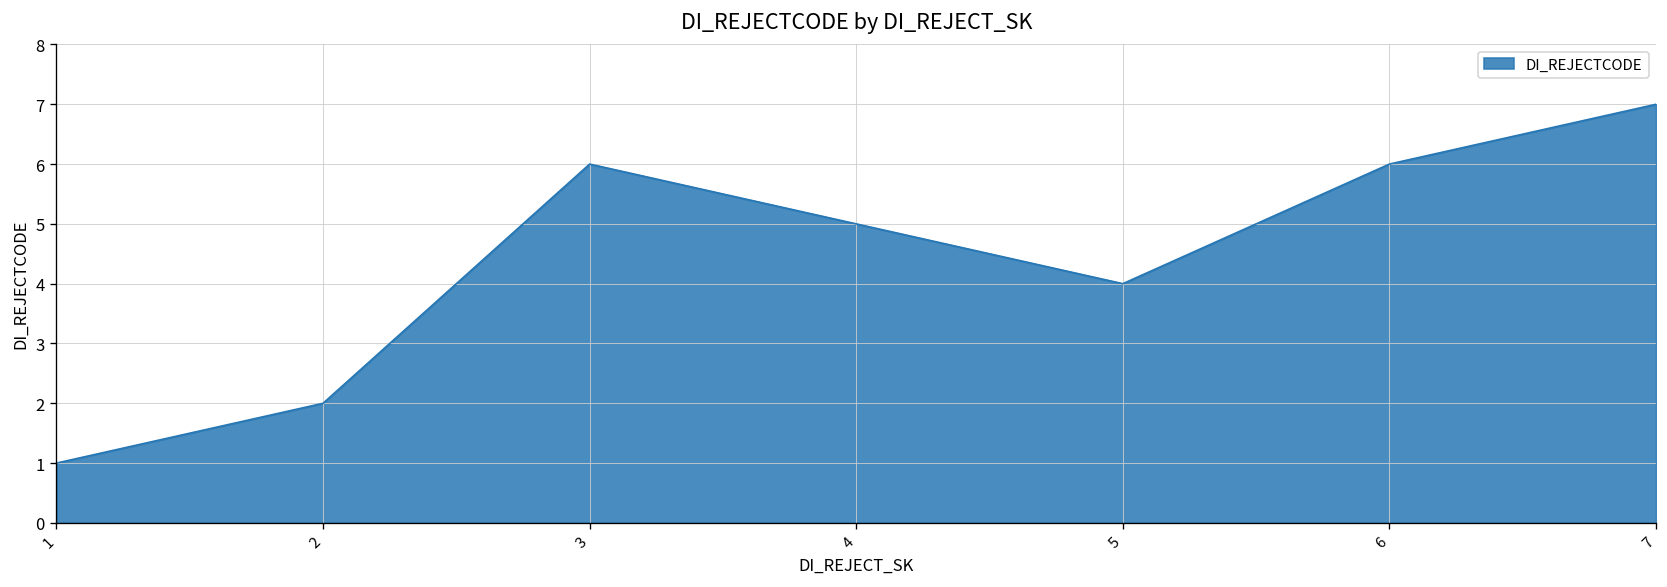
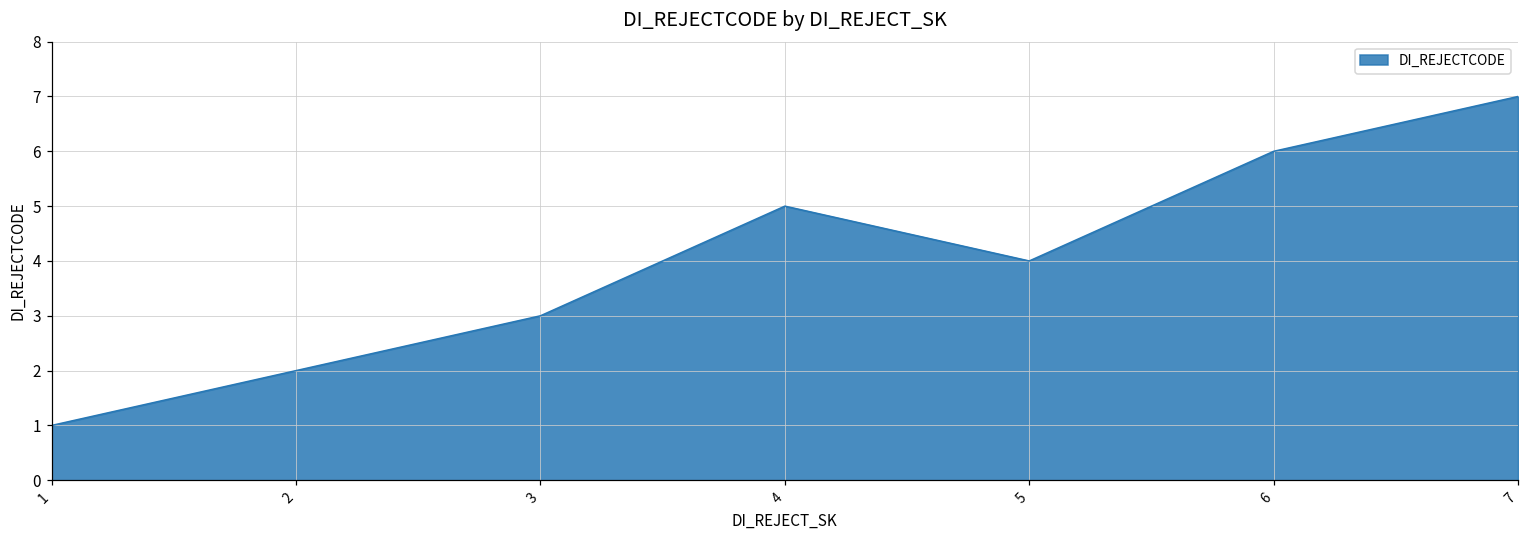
  {
    "1": 1,
    "2": 2,
-   "3": 6,
+   "3": 3,
    "4": 5,
    "5": 4,
    "6": 6,
    "7": 7
  }
